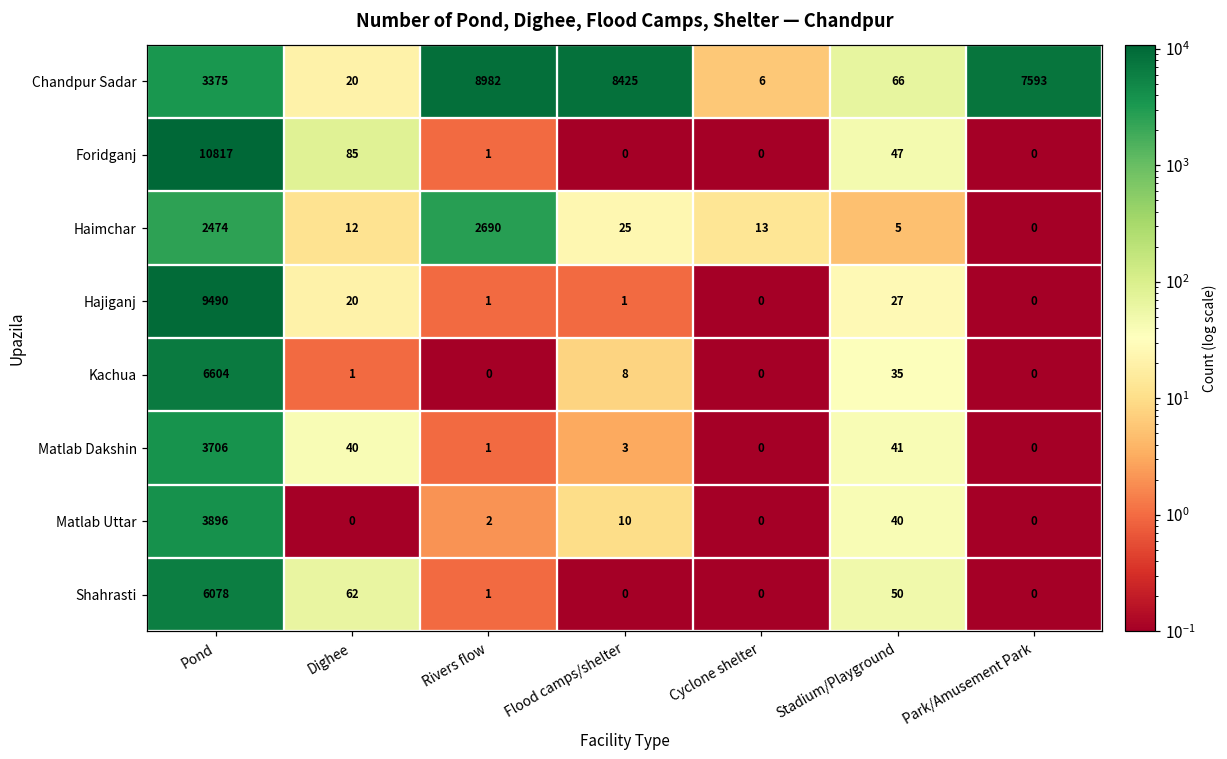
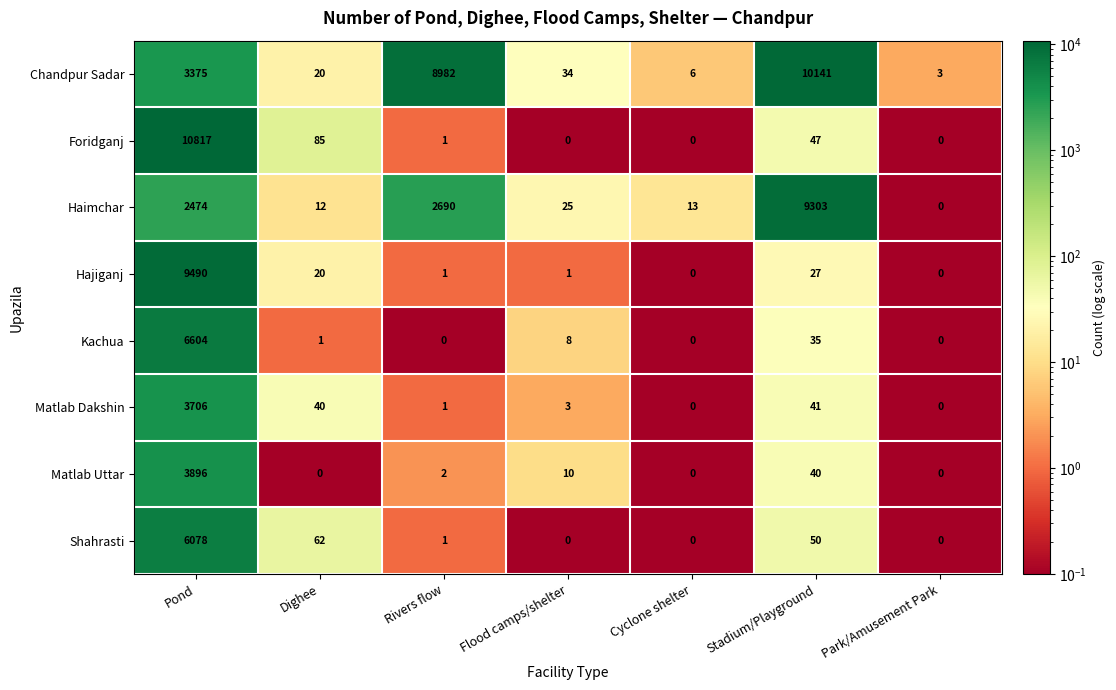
  {
    "Chandpur Sadar": {
      "Pond": 3375,
      "Dighee": 20,
      "Rivers flow": 8982,
-     "Flood camps/shelter": 8425,
+     "Flood camps/shelter": 34,
      "Cyclone shelter": 6,
-     "Stadium/Playground": 66,
-     "Park/Amusement Park": 7593
+     "Stadium/Playground": 10141,
+     "Park/Amusement Park": 3
    },
    "Foridganj": {
      "Pond": 10817,
      "Dighee": 85,
      "Rivers flow": 1,
      "Flood camps/shelter": 0,
      "Cyclone shelter": 0,
      "Stadium/Playground": 47,
      "Park/Amusement Park": 0
    },
    "Haimchar": {
      "Pond": 2474,
      "Dighee": 12,
      "Rivers flow": 2690,
      "Flood camps/shelter": 25,
      "Cyclone shelter": 13,
-     "Stadium/Playground": 5,
+     "Stadium/Playground": 9303,
      "Park/Amusement Park": 0
    },
    "Hajiganj": {
      "Pond": 9490,
      "Dighee": 20,
      "Rivers flow": 1,
      "Flood camps/shelter": 1,
      "Cyclone shelter": 0,
      "Stadium/Playground": 27,
      "Park/Amusement Park": 0
    },
    "Kachua": {
      "Pond": 6604,
      "Dighee": 1,
      "Rivers flow": 0,
      "Flood camps/shelter": 8,
      "Cyclone shelter": 0,
      "Stadium/Playground": 35,
      "Park/Amusement Park": 0
    },
    "Matlab Dakshin": {
      "Pond": 3706,
      "Dighee": 40,
      "Rivers flow": 1,
      "Flood camps/shelter": 3,
      "Cyclone shelter": 0,
      "Stadium/Playground": 41,
      "Park/Amusement Park": 0
    },
    "Matlab Uttar": {
      "Pond": 3896,
      "Dighee": 0,
      "Rivers flow": 2,
      "Flood camps/shelter": 10,
      "Cyclone shelter": 0,
      "Stadium/Playground": 40,
      "Park/Amusement Park": 0
    },
    "Shahrasti": {
      "Pond": 6078,
      "Dighee": 62,
      "Rivers flow": 1,
      "Flood camps/shelter": 0,
      "Cyclone shelter": 0,
      "Stadium/Playground": 50,
      "Park/Amusement Park": 0
    }
  }
